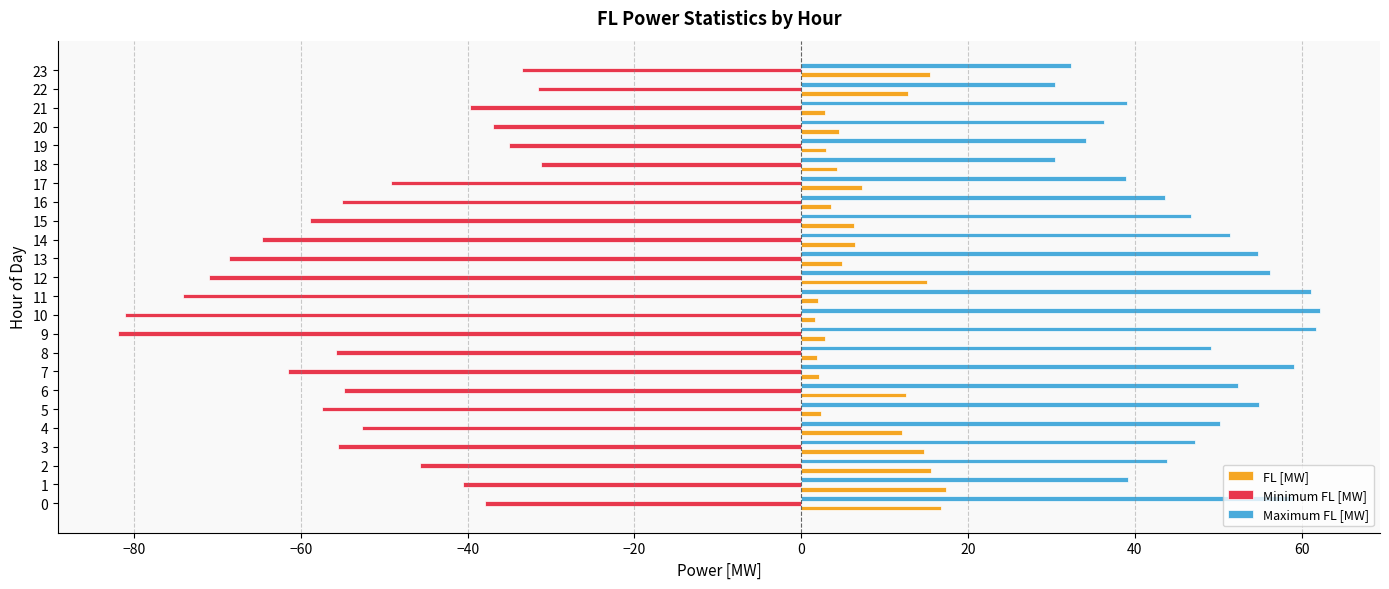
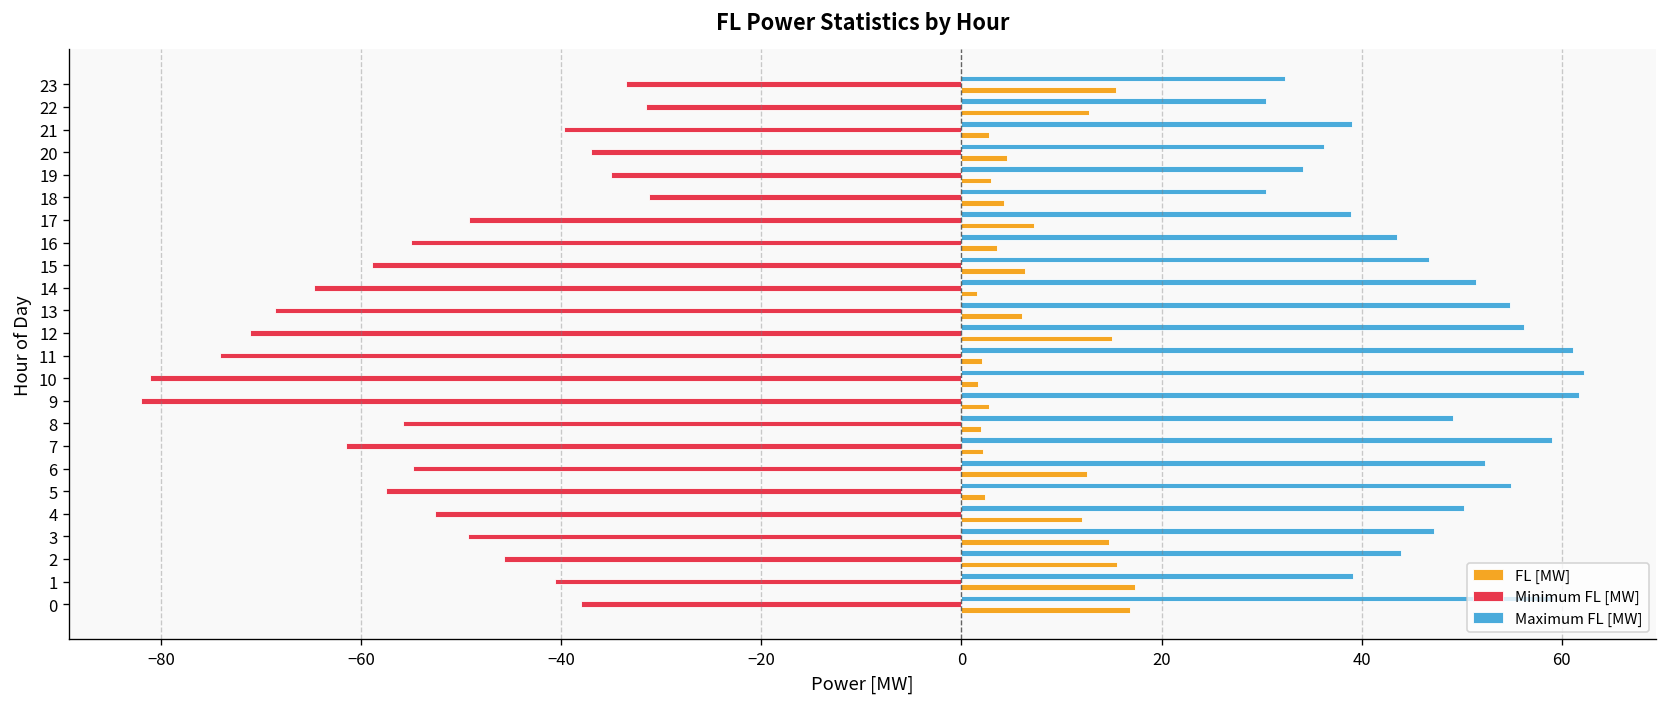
  {
    "FL [MW]": {
      "23": 15,
      "22": 13,
      "21": 3,
      "20": 5,
      "19": 3,
      "18": 4,
      "17": 7,
      "16": 4,
      "15": 6,
-     "14": 6,
-     "13": 5,
+     "14": 2,
+     "13": 6,
      "12": 15,
      "11": 2,
      "10": 2,
      "9": 3,
      "8": 2,
      "7": 2,
      "6": 13,
      "5": 2,
      "4": 12,
      "3": 15,
      "2": 16,
      "1": 17,
      "0": 17
    },
    "Minimum FL [MW]": {
      "23": -34,
      "22": -32,
      "21": -40,
      "20": -37,
      "19": -35,
      "18": -31,
      "17": -49,
      "16": -55,
      "15": -59,
      "14": -65,
      "13": -69,
      "12": -71,
      "11": -74,
      "10": -81,
      "9": -82,
      "8": -56,
      "7": -62,
      "6": -55,
      "5": -57,
      "4": -53,
-     "3": -56,
+     "3": -49,
      "2": -46,
      "1": -41,
      "0": -38
    },
    "Maximum FL [MW]": {
      "23": 32,
      "22": 30,
      "21": 39,
      "20": 36,
      "19": 34,
      "18": 30,
      "17": 39,
      "16": 44,
      "15": 47,
      "14": 51,
      "13": 55,
      "12": 56,
      "11": 61,
      "10": 62,
      "9": 62,
      "8": 49,
      "7": 59,
      "6": 52,
      "5": 55,
      "4": 50,
      "3": 47,
      "2": 44,
      "1": 39
    }
  }
